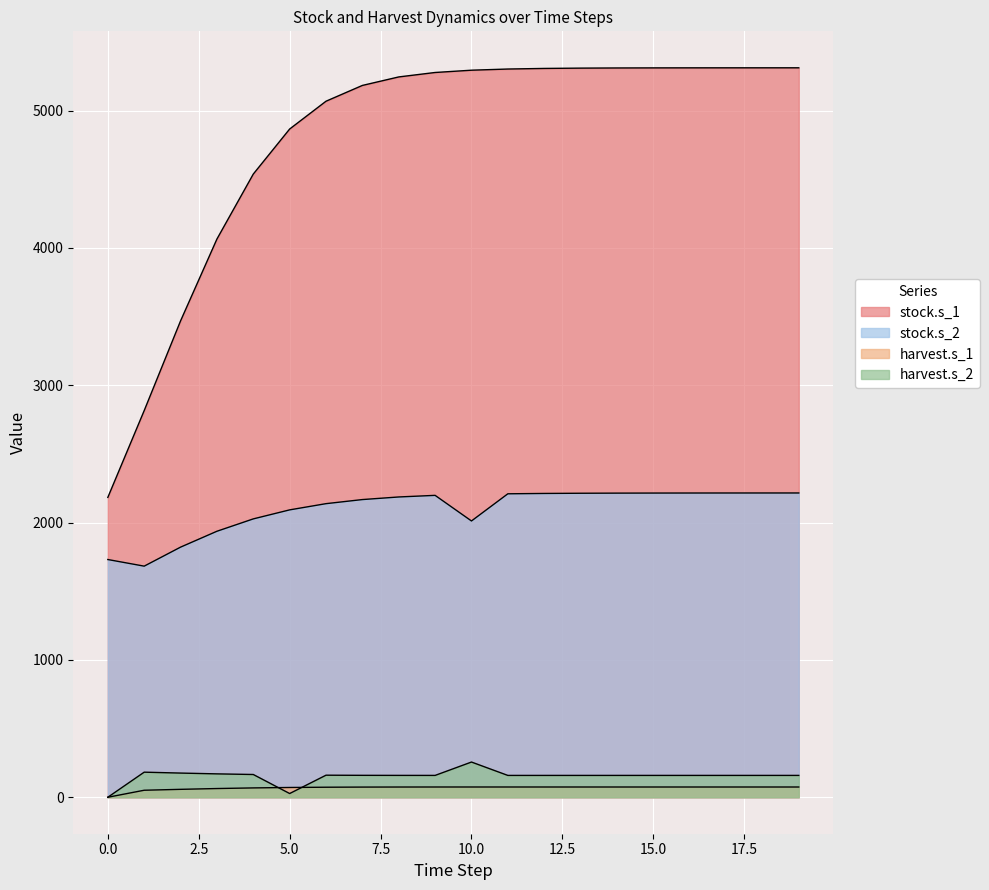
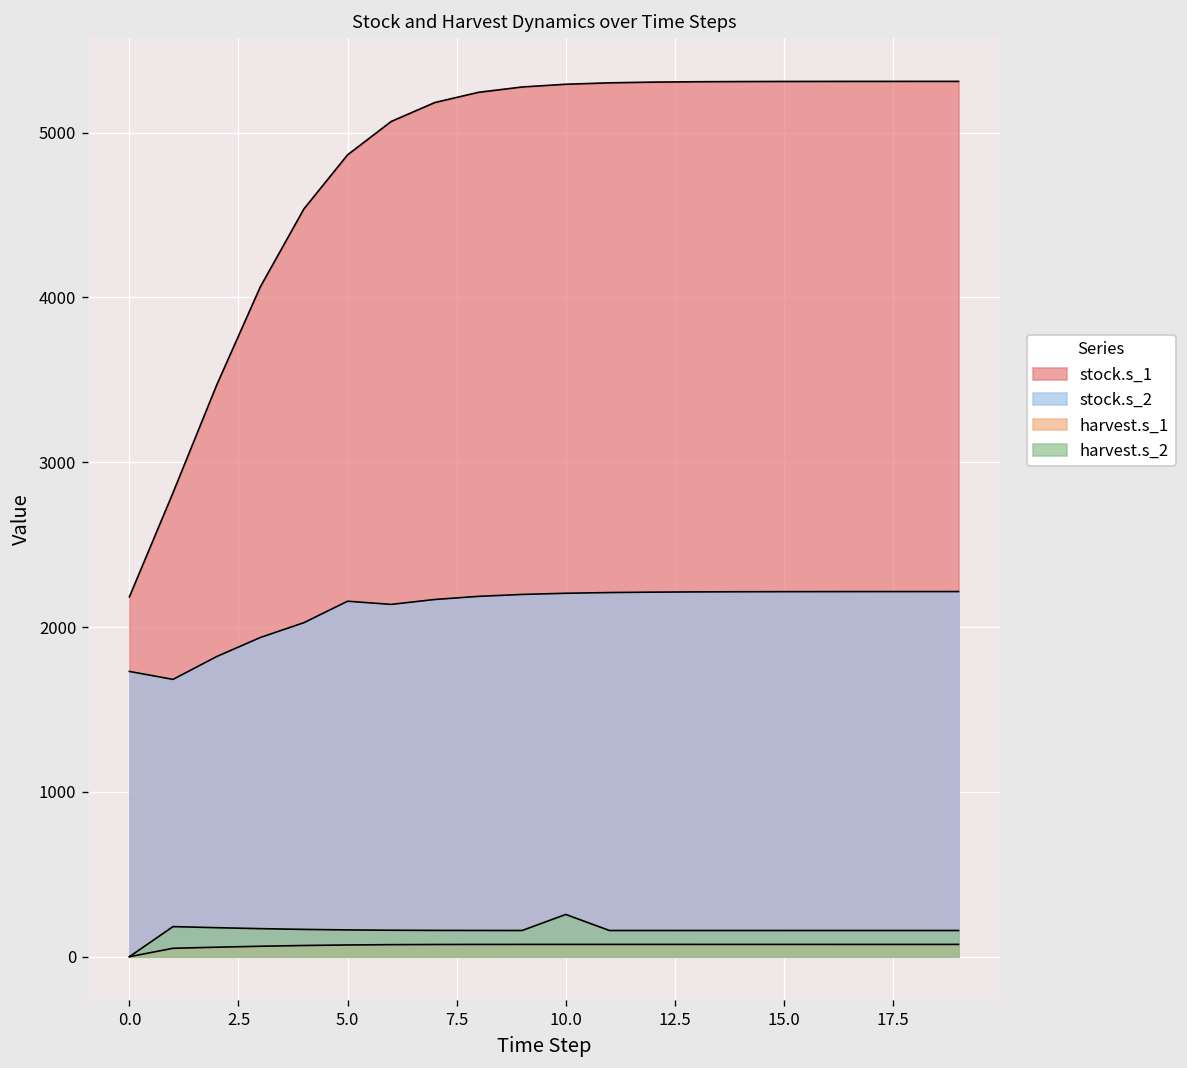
  {
    "stock.s_2": {
      "0.0": 1730,
-     "5.0": 2090,
-     "10.0": 2010,
+     "5.0": 2160,
+     "10.0": 2210,
      "15.0": 2210
    },
    "harvest.s_2": {
-     "5.0": 30,
+     "5.0": 160,
      "10.0": 260,
      "15.0": 160
    }
  }
